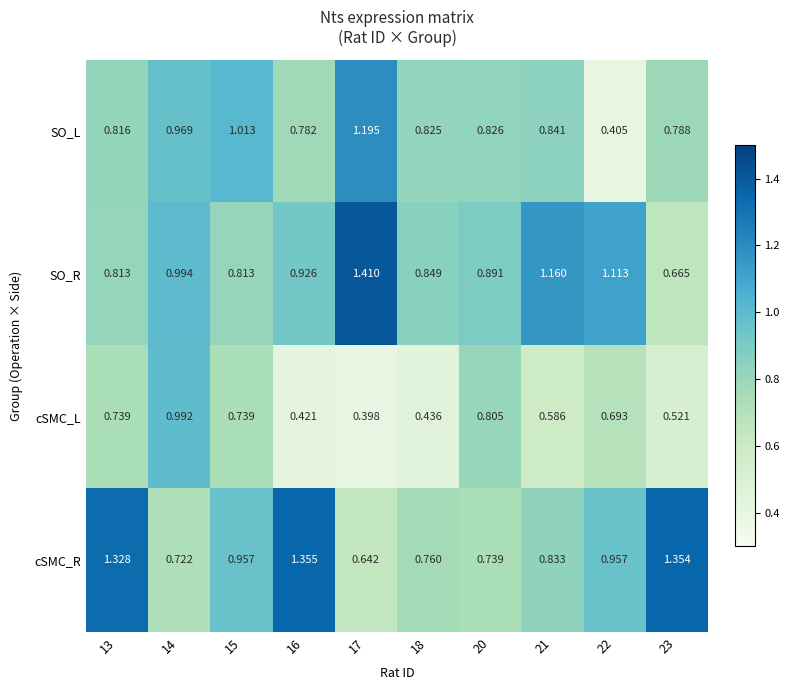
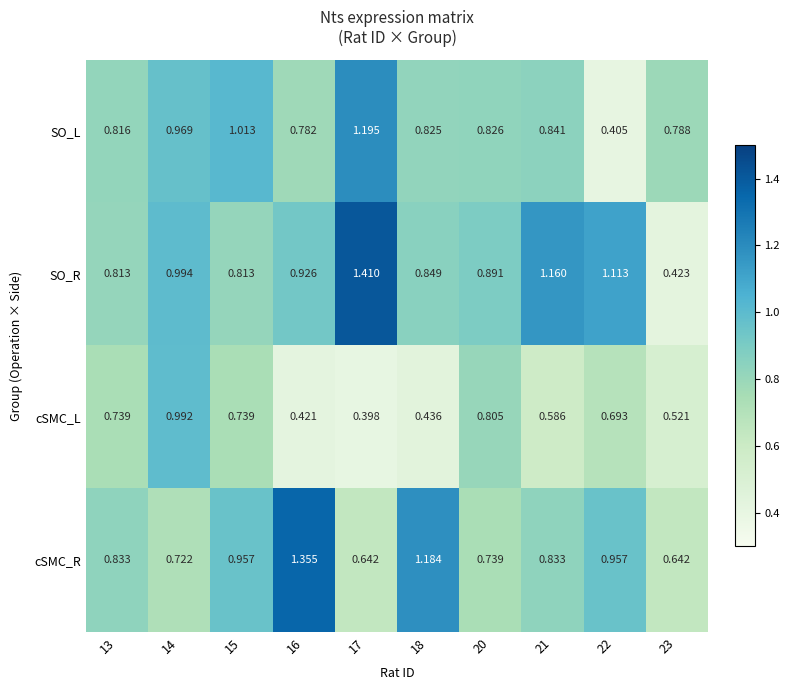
  {
    "SO_L": {
      "13": 0.816,
      "14": 0.969,
      "15": 1.013,
      "16": 0.782,
      "17": 1.195,
      "18": 0.825,
      "20": 0.826,
      "21": 0.841,
      "22": 0.405,
      "23": 0.788
    },
    "SO_R": {
      "13": 0.813,
      "14": 0.994,
      "15": 0.813,
      "16": 0.926,
      "17": 1.410,
      "18": 0.849,
      "20": 0.891,
      "21": 1.160,
      "22": 1.113,
-     "23": 0.665
+     "23": 0.423
    },
    "cSMC_L": {
      "13": 0.739,
      "14": 0.992,
      "15": 0.739,
      "16": 0.421,
      "17": 0.398,
      "18": 0.436,
      "20": 0.805,
      "21": 0.586,
      "22": 0.693,
      "23": 0.521
    },
    "cSMC_R": {
-     "13": 1.328,
+     "13": 0.833,
      "14": 0.722,
      "15": 0.957,
      "16": 1.355,
      "17": 0.642,
-     "18": 0.760,
+     "18": 1.184,
      "20": 0.739,
      "21": 0.833,
      "22": 0.957,
-     "23": 1.354
+     "23": 0.642
    }
  }
